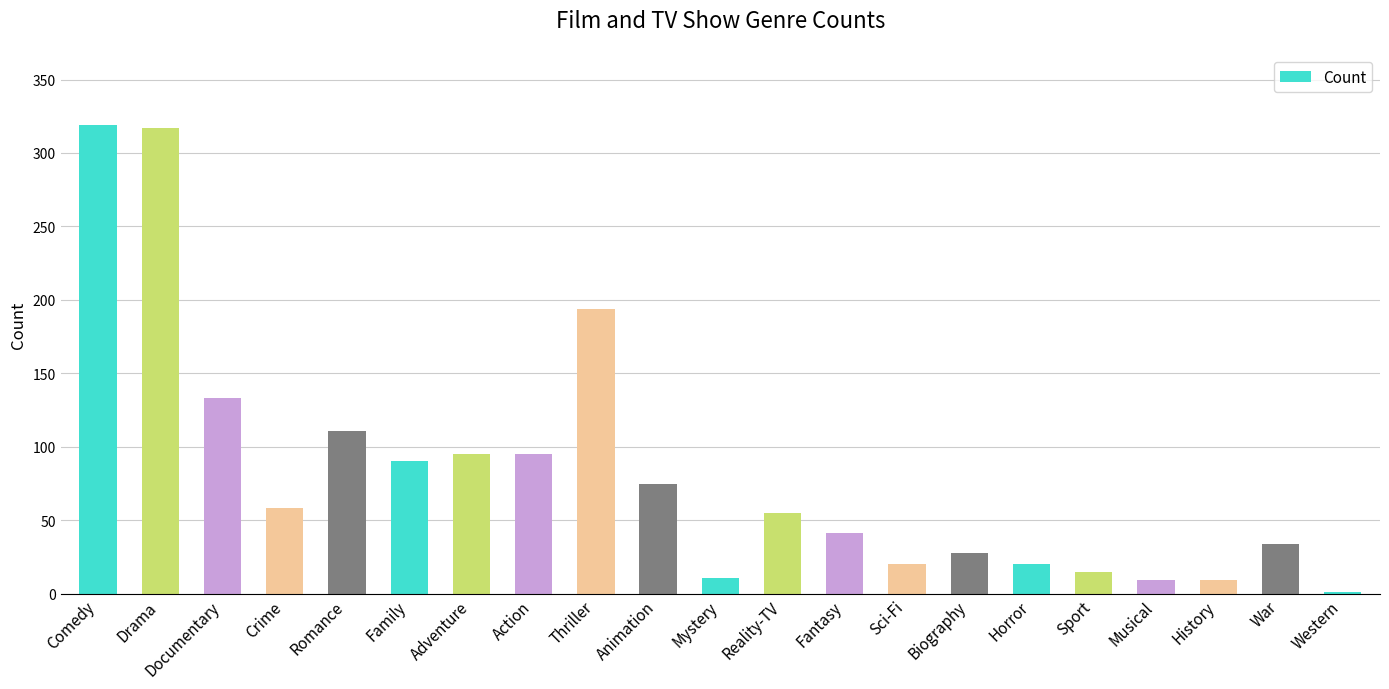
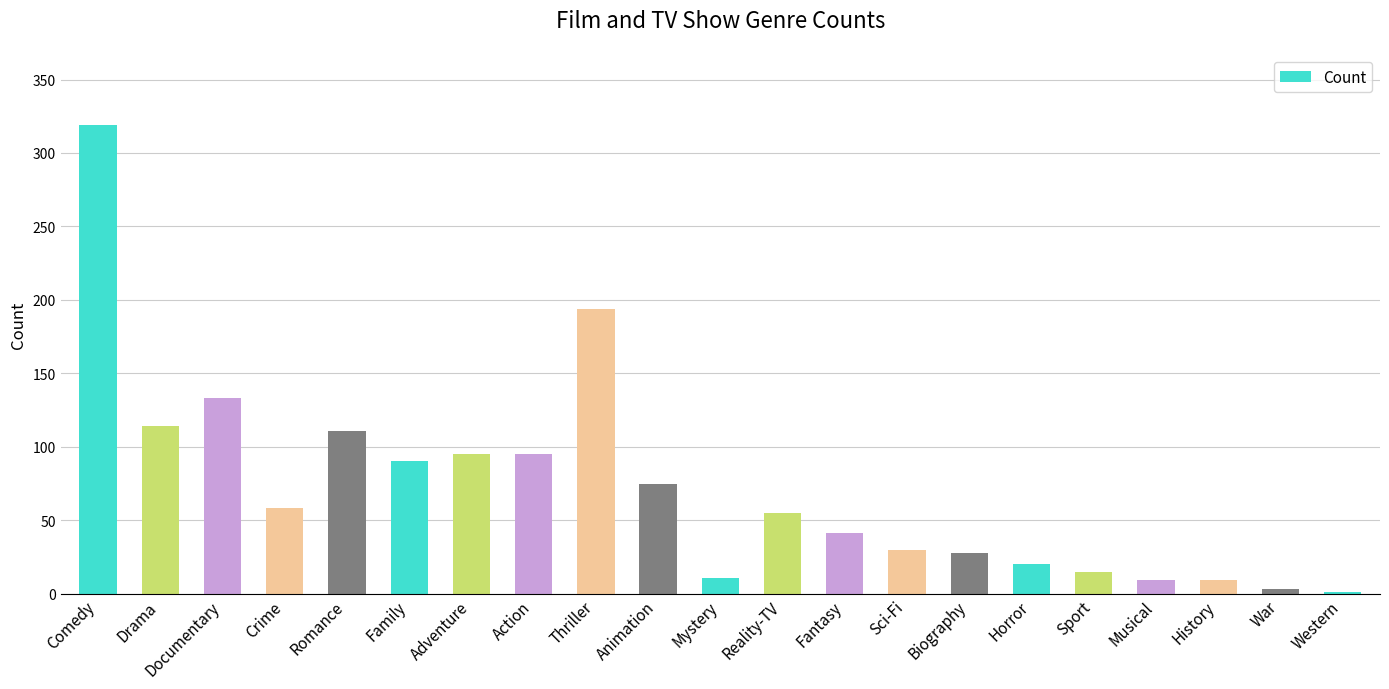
  {
    "Comedy": 319,
-   "Drama": 317,
+   "Drama": 114,
    "Documentary": 133,
    "Crime": 58,
    "Romance": 111,
    "Family": 90,
    "Adventure": 95,
    "Action": 95,
    "Thriller": 194,
    "Animation": 75,
    "Mystery": 11,
    "Reality-TV": 55,
    "Fantasy": 41,
-   "Sci-Fi": 20,
+   "Sci-Fi": 30,
    "Biography": 28,
    "Horror": 20,
    "Sport": 15,
    "Musical": 9,
    "History": 9,
-   "War": 34
+   "War": 3
  }
